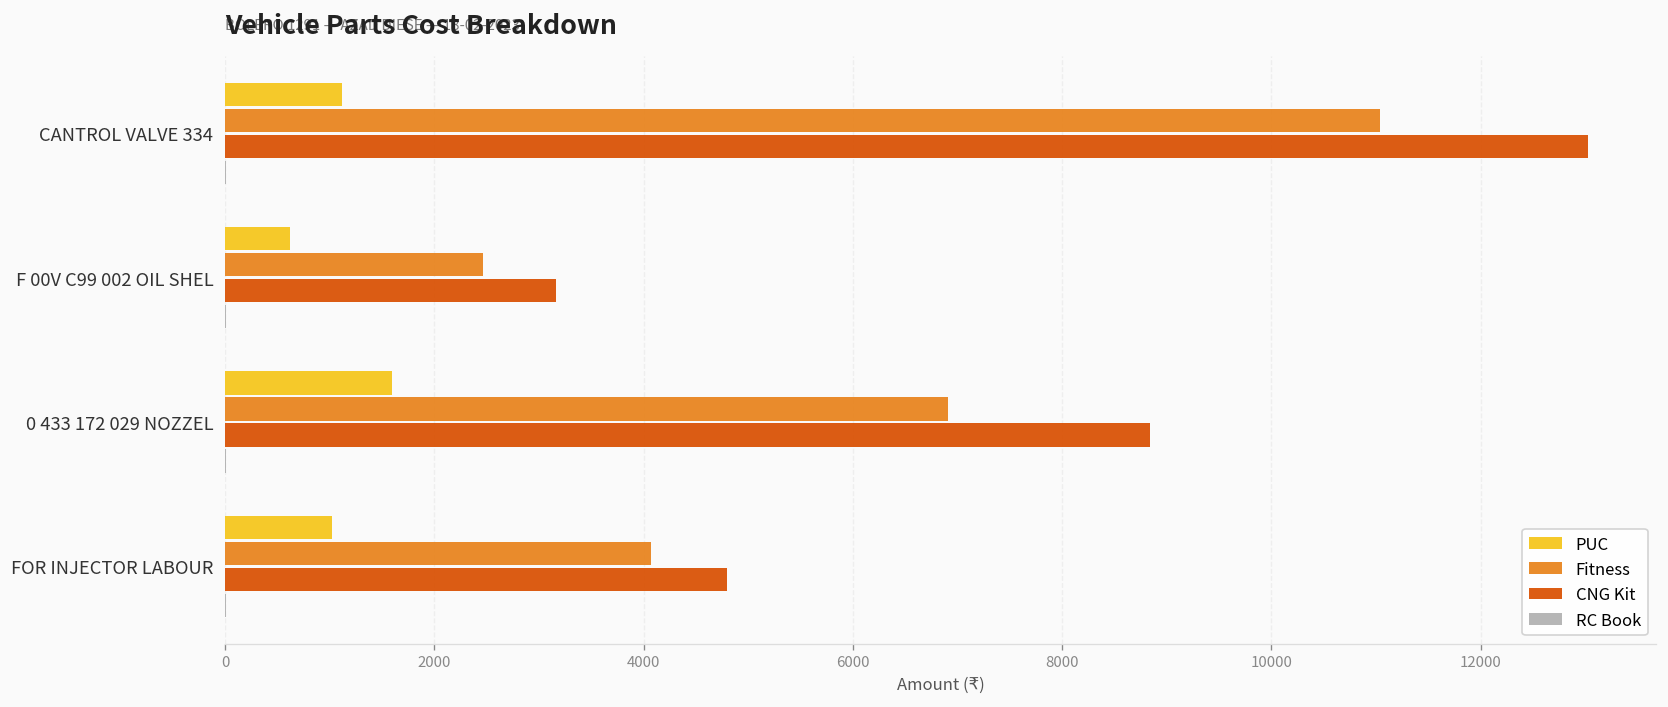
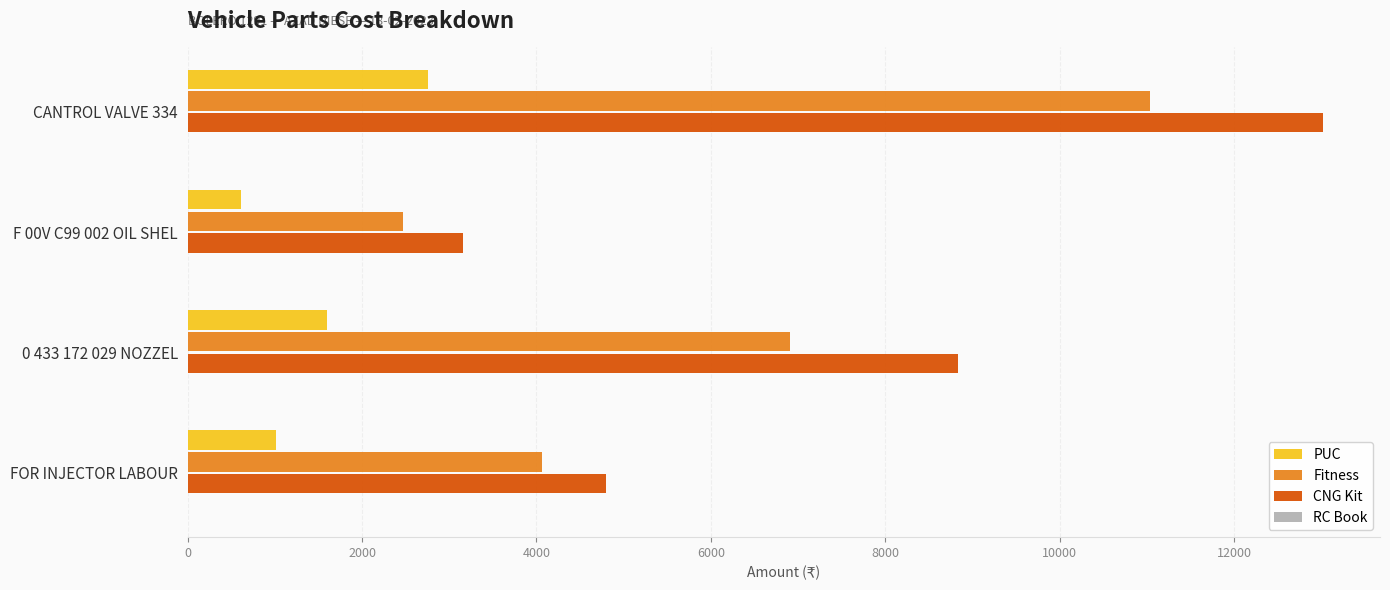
  {
    "PUC": {
-     "CANTROL VALVE 334": 1100,
+     "CANTROL VALVE 334": 2800,
      "F 00V C99 002 OIL SHEL": 600,
      "0 433 172 029 NOZZEL": 1600,
      "FOR INJECTOR LABOUR": 1000
    }
  }
